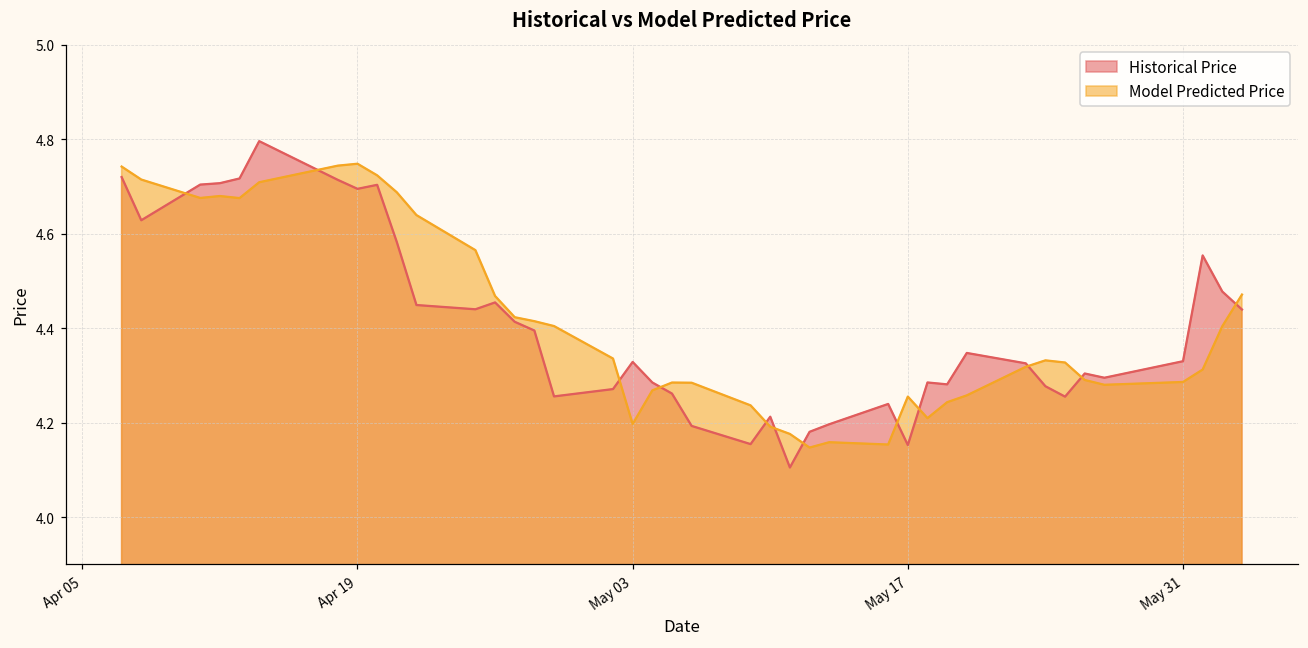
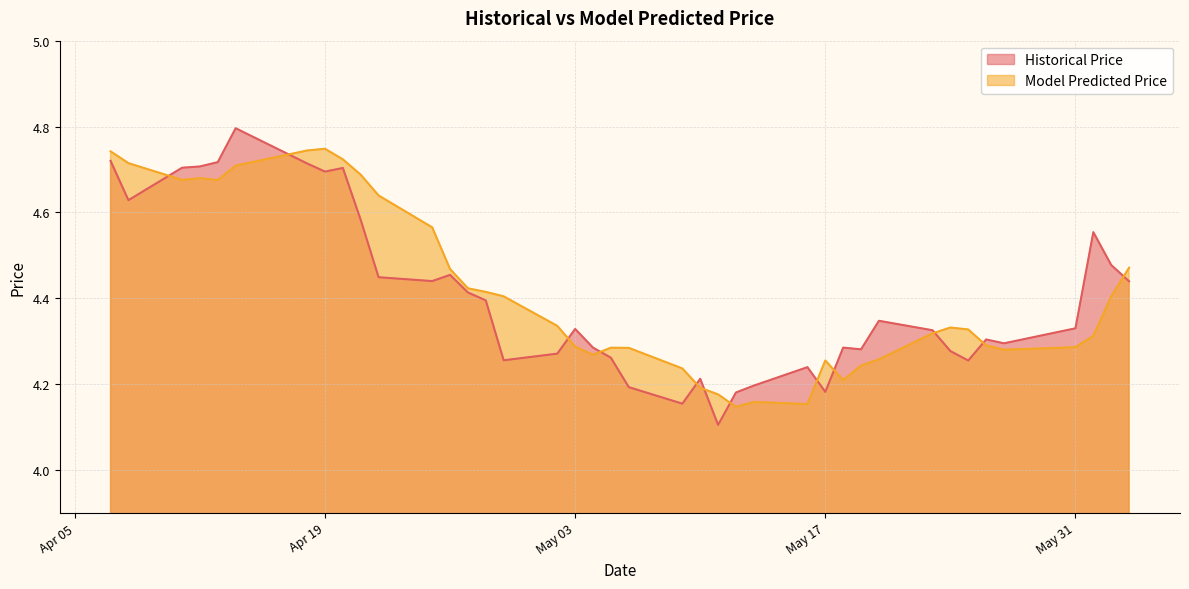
  {
    "Historical Price": {
      "Apr 19": 4.70,
      "May 03": 4.33,
-     "May 17": 4.15,
+     "May 17": 4.18,
      "May 31": 4.33
    },
    "Model Predicted Price": {
      "Apr 19": 4.75,
-     "May 03": 4.20,
+     "May 03": 4.29,
      "May 17": 4.26,
      "May 31": 4.29
    }
  }
